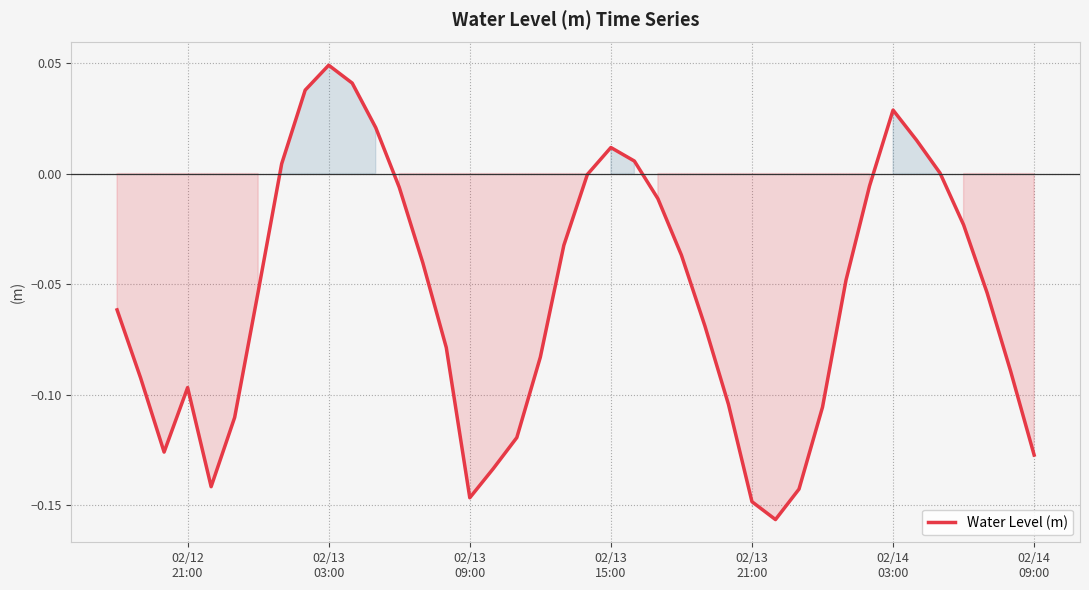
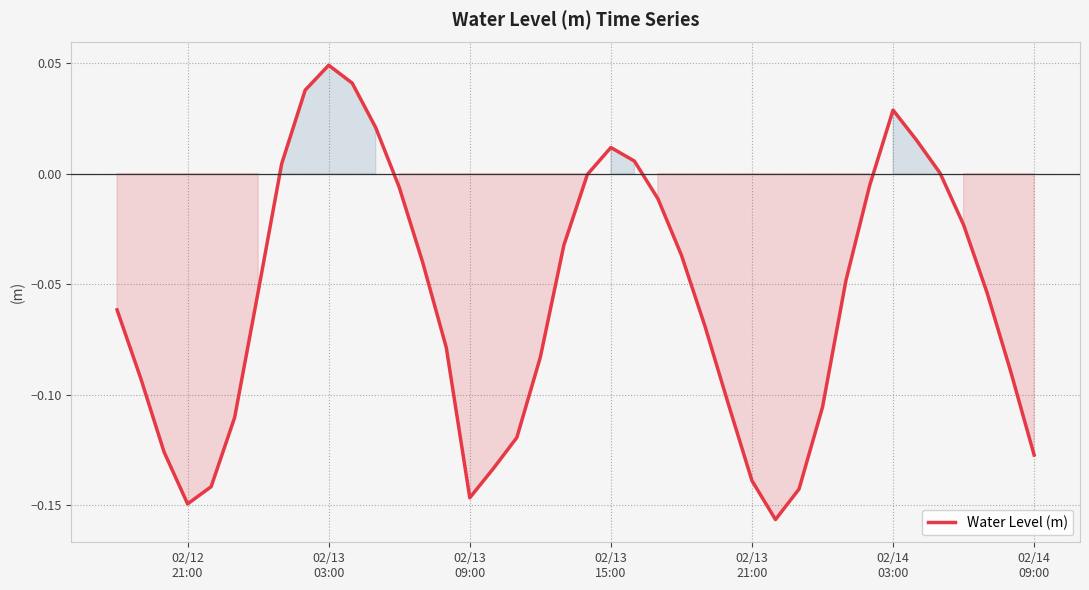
  {
-   "02/12 21:00": -0.097,
+   "02/12 21:00": -0.149,
    "02/13 03:00": 0.049,
    "02/13 09:00": -0.147,
    "02/13 15:00": 0.012,
-   "02/13 21:00": -0.148,
+   "02/13 21:00": -0.139,
    "02/14 03:00": 0.029,
    "02/14 09:00": -0.127
  }
